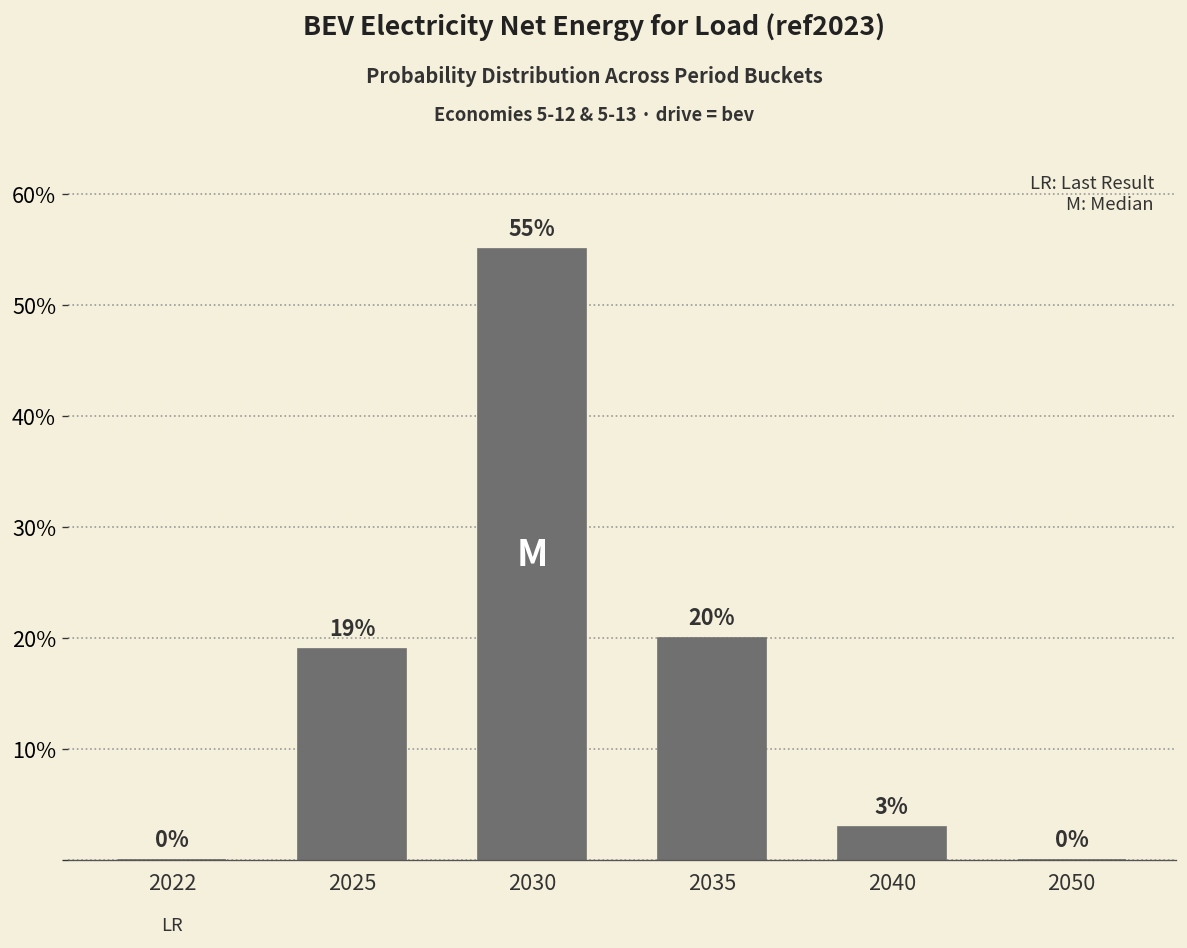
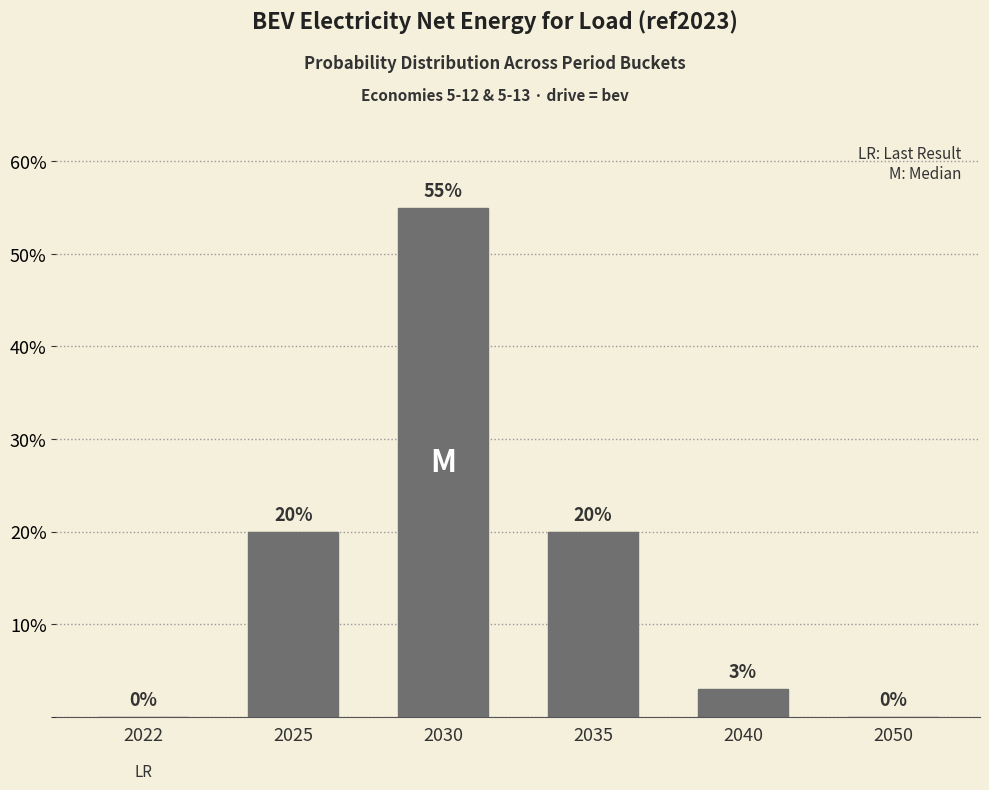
  {
    "2022": "0%",
-   "2025": "19%",
+   "2025": "20%",
    "2030": "55%",
    "2035": "20%",
    "2040": "3%",
    "2050": "0%"
  }
